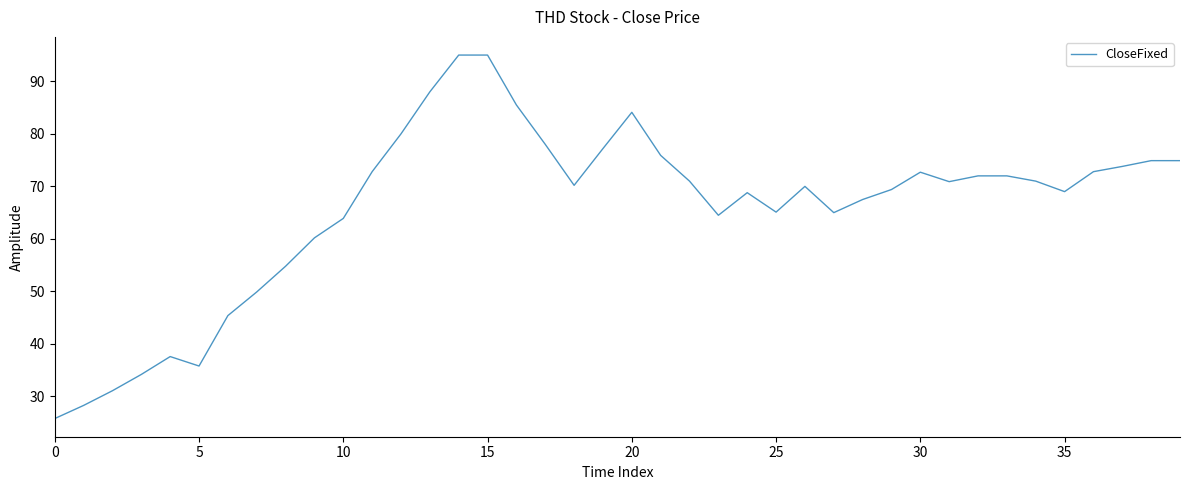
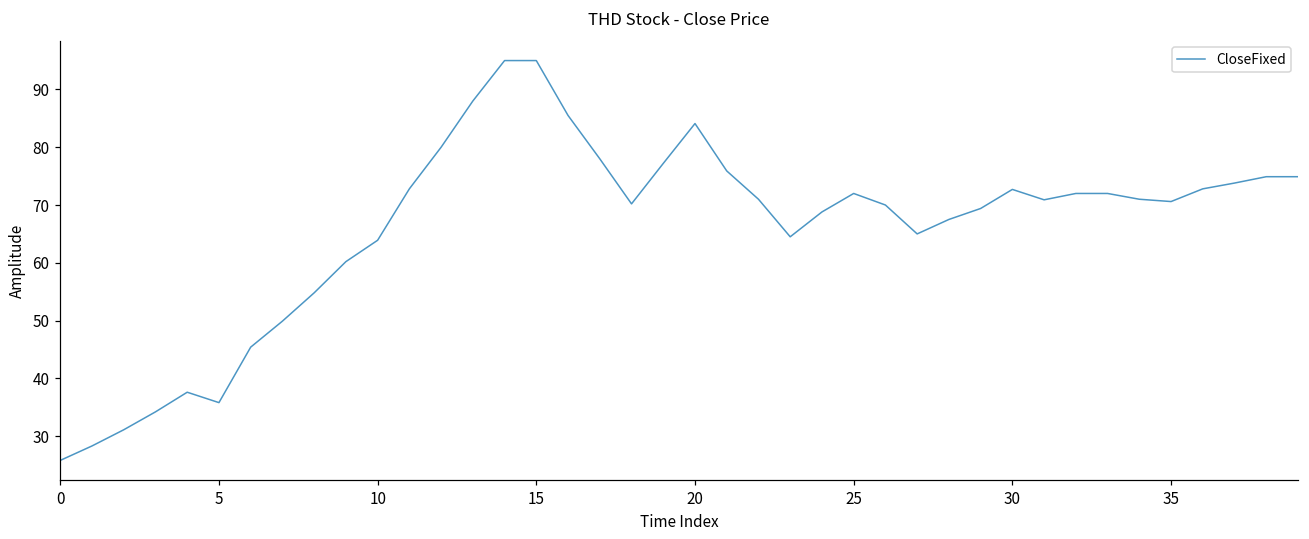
  {
    "0": 26,
    "5": 36,
    "10": 64,
    "15": 95,
    "20": 84,
-   "25": 65,
+   "25": 72,
    "30": 73,
-   "35": 69
+   "35": 71
  }
